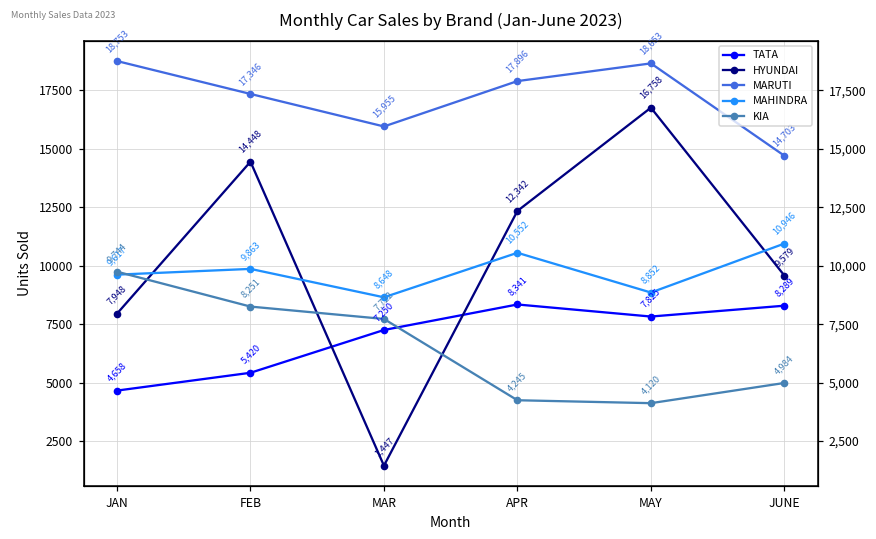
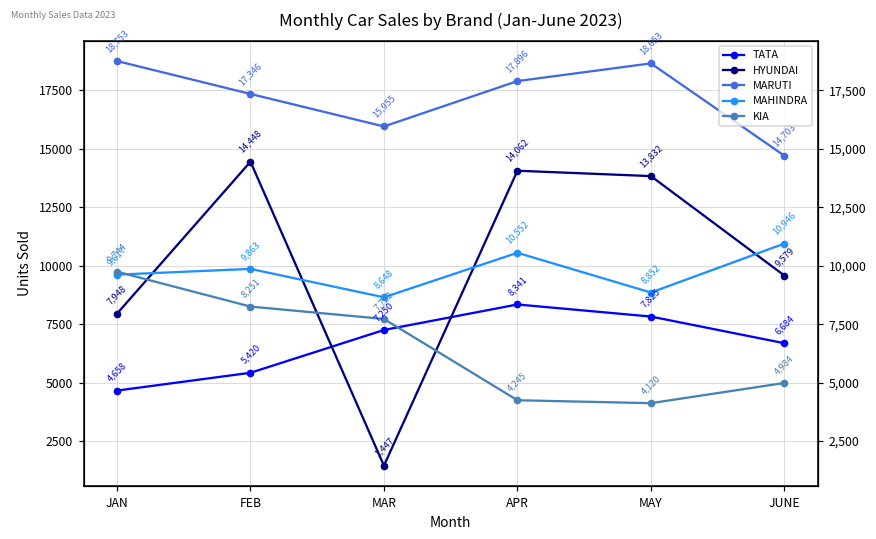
  {
    "TATA": {
      "JAN": "4,658",
      "FEB": "5,420",
      "APR": "8,341",
-     "JUNE": "8,289"
+     "JUNE": "6,684"
    },
    "HYUNDAI": {
      "JAN": "7,948",
      "FEB": "14,448",
      "MAR": "1,447",
-     "APR": "12,342",
-     "MAY": "16,758"
+     "APR": "14,062",
+     "MAY": "13,832"
    },
    "MAHINDRA": {
      "FEB": "9,863",
      "MAR": "8,648",
      "APR": "10,552",
      "MAY": "8,852",
      "JUNE": "10,946"
    }
  }
